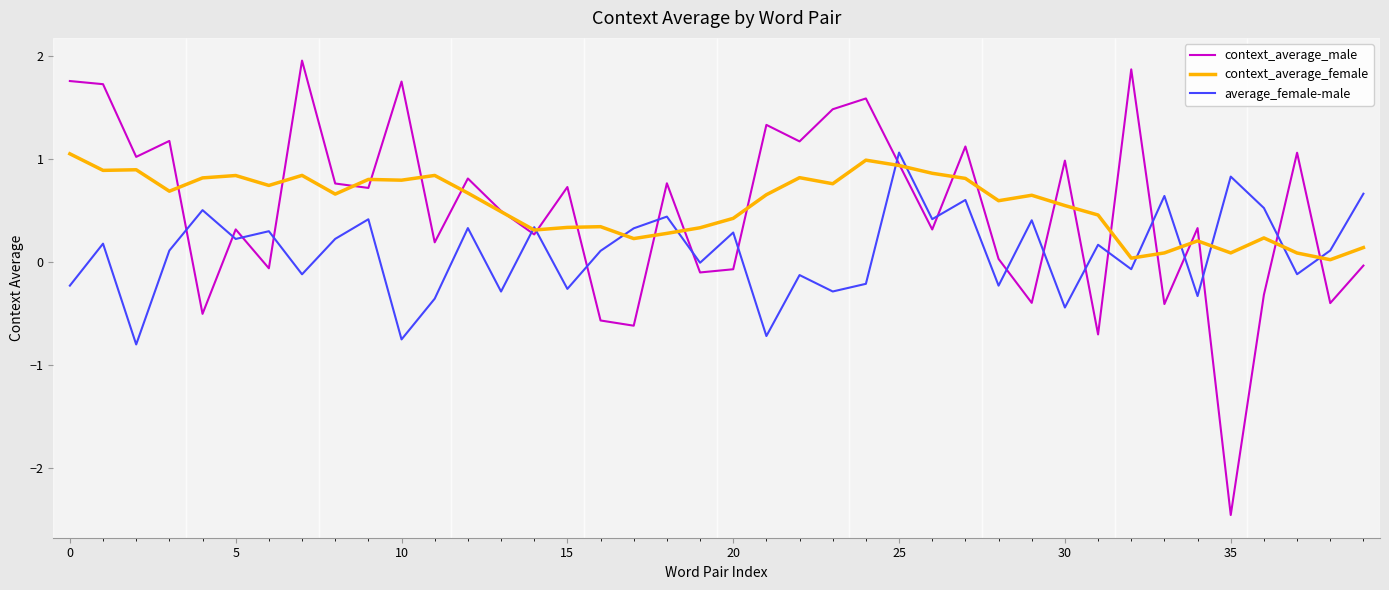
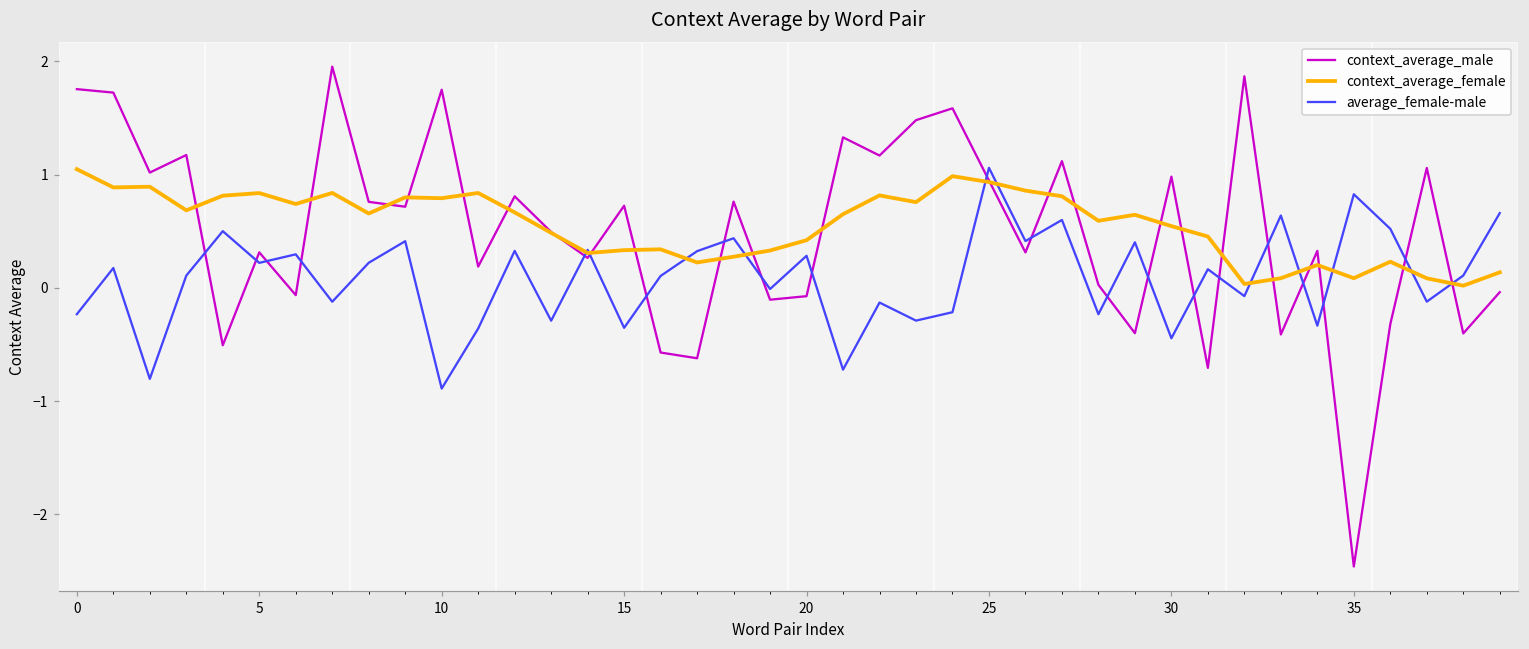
  {
    "context_average_male": {
      "0": 1.76,
      "5": 0.31,
      "10": 1.75,
      "15": 0.73,
      "20": -0.07,
      "30": 0.98,
      "35": -2.46
    },
    "context_average_female": {
      "0": 1.05,
      "5": 0.84,
      "10": 0.79,
      "15": 0.33,
      "20": 0.42,
      "30": 0.55,
      "35": 0.09
    },
    "average_female-male": {
      "0": -0.23,
      "5": 0.22,
-     "10": -0.76,
-     "15": -0.26,
+     "10": -0.89,
+     "15": -0.35,
      "20": 0.28,
      "25": 1.06,
      "30": -0.45,
      "35": 0.83
    }
  }
